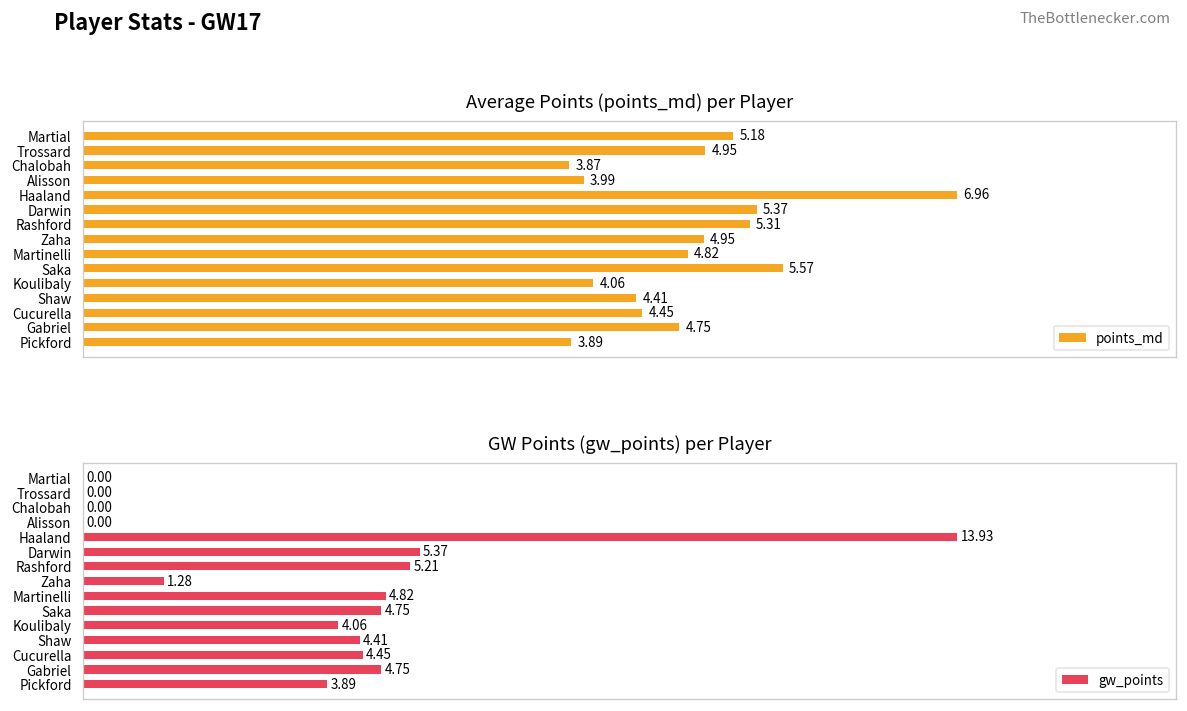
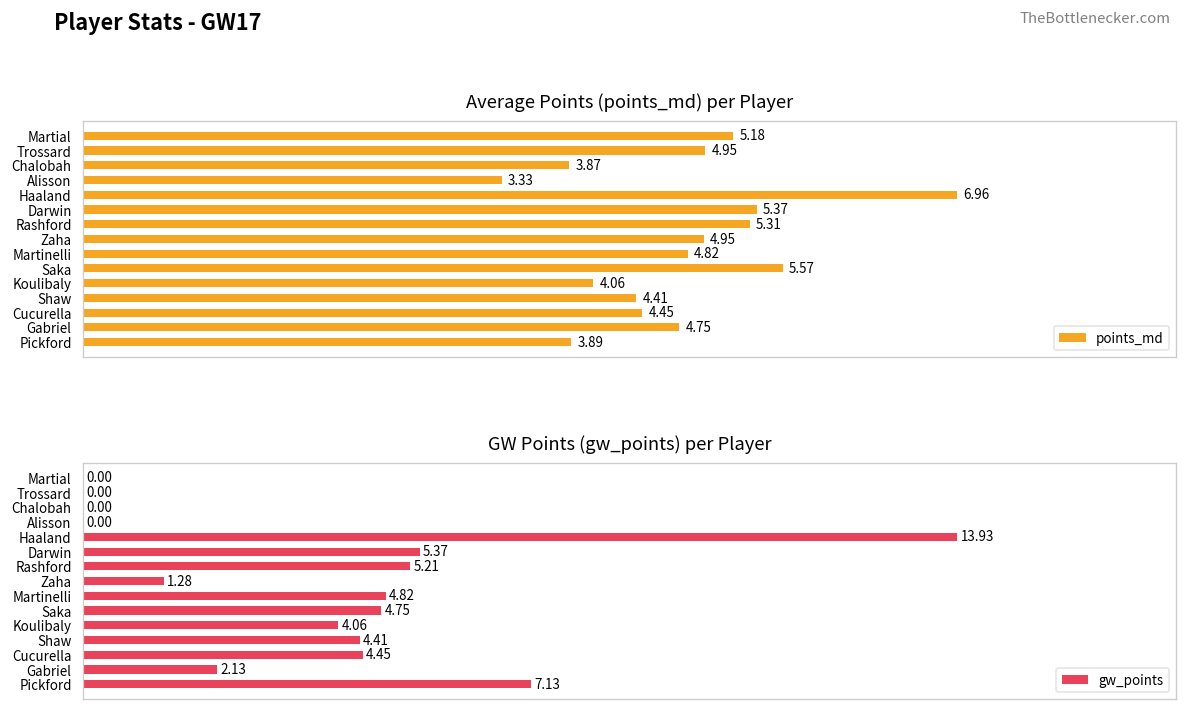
  {
    "Average Points (points_md) per Player": {
      "Martial": 5.18,
      "Trossard": 4.95,
      "Chalobah": 3.87,
-     "Alisson": 3.99,
+     "Alisson": 3.33,
      "Haaland": 6.96,
      "Darwin": 5.37,
      "Rashford": 5.31,
      "Zaha": 4.95,
      "Martinelli": 4.82,
      "Saka": 5.57,
      "Koulibaly": 4.06,
      "Shaw": 4.41,
      "Cucurella": 4.45,
      "Gabriel": 4.75,
      "Pickford": 3.89
    },
    "GW Points (gw_points) per Player": {
      "Martial": 0.00,
      "Trossard": 0.00,
      "Chalobah": 0.00,
      "Alisson": 0.00,
      "Haaland": 13.93,
      "Darwin": 5.37,
      "Rashford": 5.21,
      "Zaha": 1.28,
      "Martinelli": 4.82,
      "Saka": 4.75,
      "Koulibaly": 4.06,
      "Shaw": 4.41,
      "Cucurella": 4.45,
-     "Gabriel": 4.75,
-     "Pickford": 3.89
+     "Gabriel": 2.13,
+     "Pickford": 7.13
    }
  }
